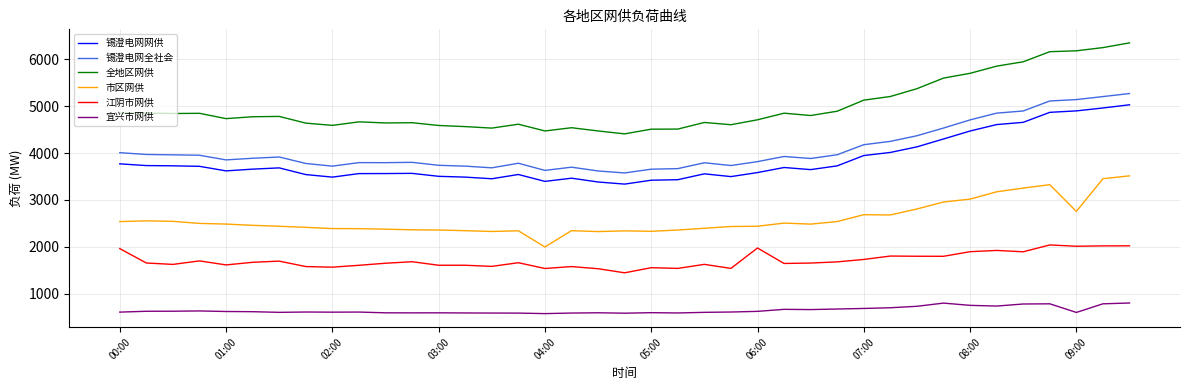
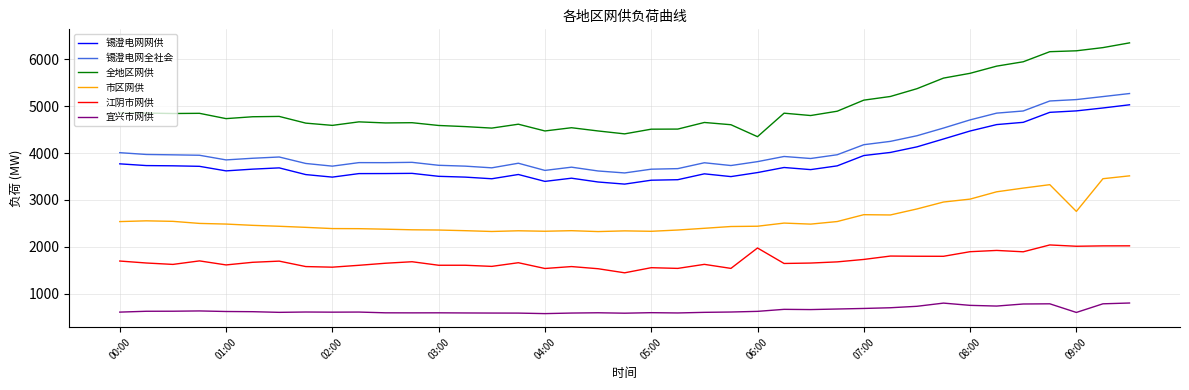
  {
    "锡澄电网网供": {
      "00:00": 3800,
      "01:00": 3600,
      "02:00": 3500,
      "03:00": 3500,
      "04:00": 3400,
      "05:00": 3400,
      "06:00": 3600,
      "07:00": 3900,
      "08:00": 4500,
      "09:00": 4900
    },
    "锡澄电网全社会": {
      "00:00": 4000,
      "01:00": 3900,
      "02:00": 3700,
      "03:00": 3700,
      "04:00": 3600,
      "05:00": 3700,
      "06:00": 3800,
      "07:00": 4200,
      "08:00": 4700,
      "09:00": 5100
    },
    "全地区网供": {
      "01:00": 4700,
      "02:00": 4600,
      "03:00": 4600,
      "04:00": 4500,
      "05:00": 4500,
-     "06:00": 4700,
+     "06:00": 4300,
      "07:00": 5100,
      "08:00": 5700,
      "09:00": 6200
    },
    "市区网供": {
      "00:00": 2500,
      "01:00": 2500,
      "02:00": 2400,
      "03:00": 2400,
-     "04:00": 2000,
+     "04:00": 2300,
      "05:00": 2300,
      "06:00": 2400,
      "07:00": 2700,
      "08:00": 3000,
      "09:00": 2800
    },
    "江阴市网供": {
-     "00:00": 2000,
+     "00:00": 1700,
      "01:00": 1600,
      "02:00": 1600,
      "03:00": 1600,
      "04:00": 1500,
      "05:00": 1600,
      "06:00": 2000,
      "07:00": 1700,
      "08:00": 1900,
      "09:00": 2000
    },
    "宜兴市网供": {
      "00:00": 600,
      "01:00": 600,
      "02:00": 600,
      "03:00": 600,
      "04:00": 600,
      "05:00": 600,
      "06:00": 600,
      "07:00": 700,
      "08:00": 800,
      "09:00": 600
    }
  }
